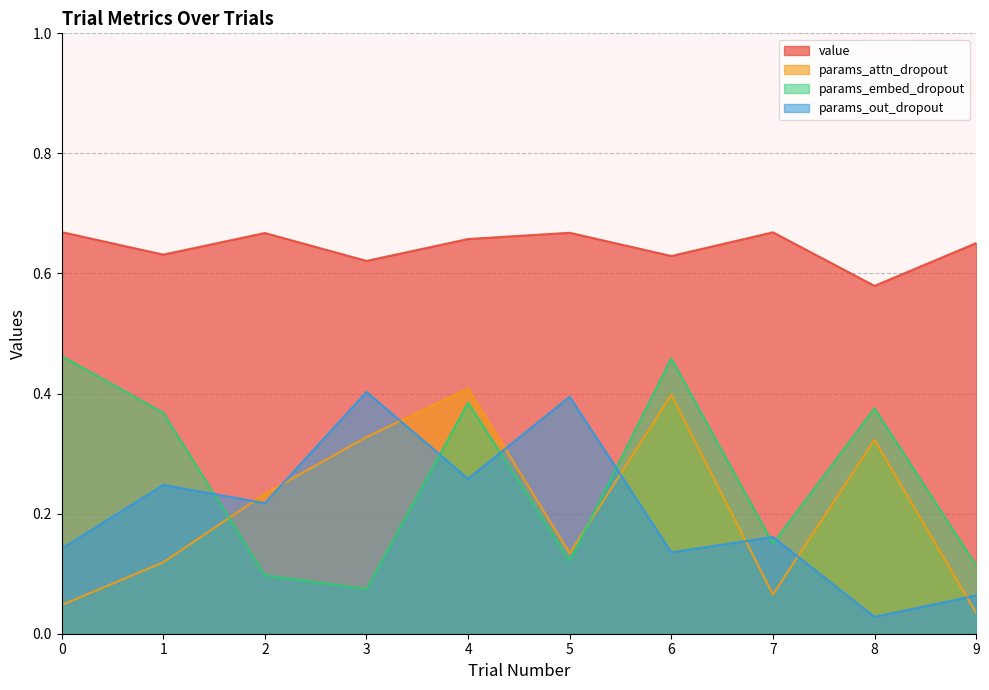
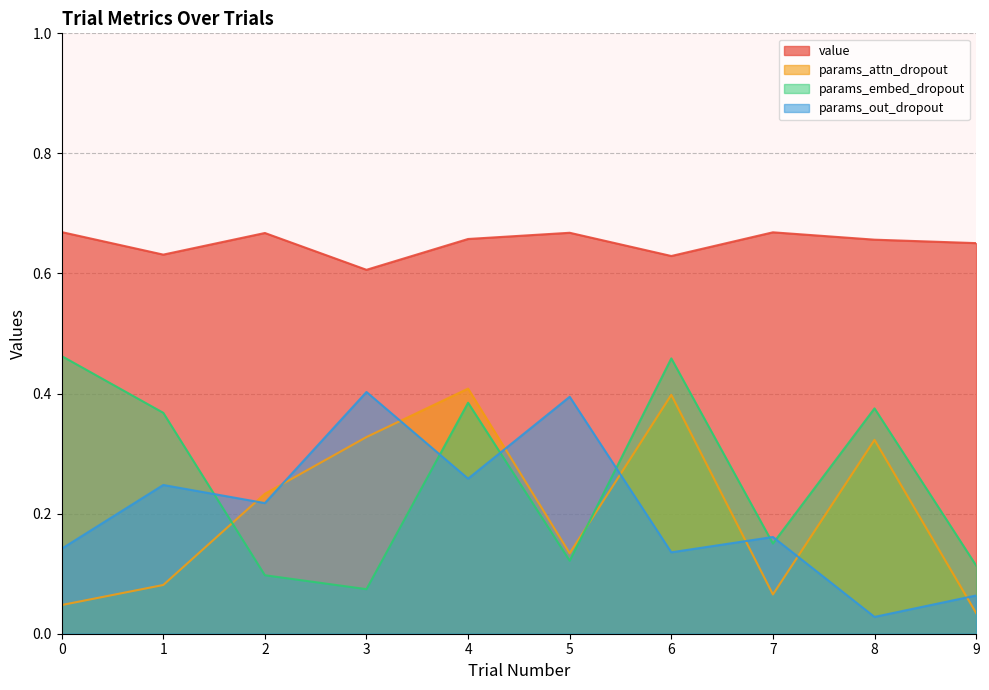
  {
    "value": {
      "0": 0.67,
      "1": 0.63,
      "2": 0.67,
-     "3": 0.62,
+     "3": 0.61,
      "4": 0.66,
      "5": 0.67,
      "6": 0.63,
      "7": 0.67,
-     "8": 0.58,
+     "8": 0.66,
      "9": 0.65
    },
    "params_attn_dropout": {
      "0": 0.05,
-     "1": 0.12,
+     "1": 0.08,
      "2": 0.23,
      "3": 0.33,
      "4": 0.41,
      "5": 0.13,
      "6": 0.40,
      "7": 0.07,
      "8": 0.32,
      "9": 0.03
    },
    "params_embed_dropout": {
      "0": 0.46,
      "1": 0.37,
      "2": 0.10,
      "3": 0.07,
      "4": 0.38,
      "5": 0.12,
      "6": 0.46,
      "7": 0.15,
      "8": 0.38,
      "9": 0.11
    },
    "params_out_dropout": {
      "0": 0.14,
      "1": 0.25,
      "2": 0.22,
      "3": 0.40,
      "4": 0.26,
      "5": 0.39,
      "6": 0.14,
      "7": 0.16,
      "8": 0.03,
      "9": 0.06
    }
  }
